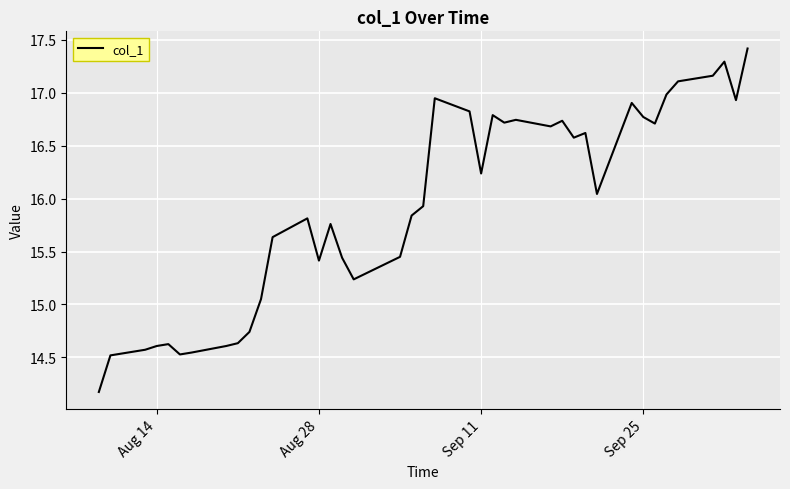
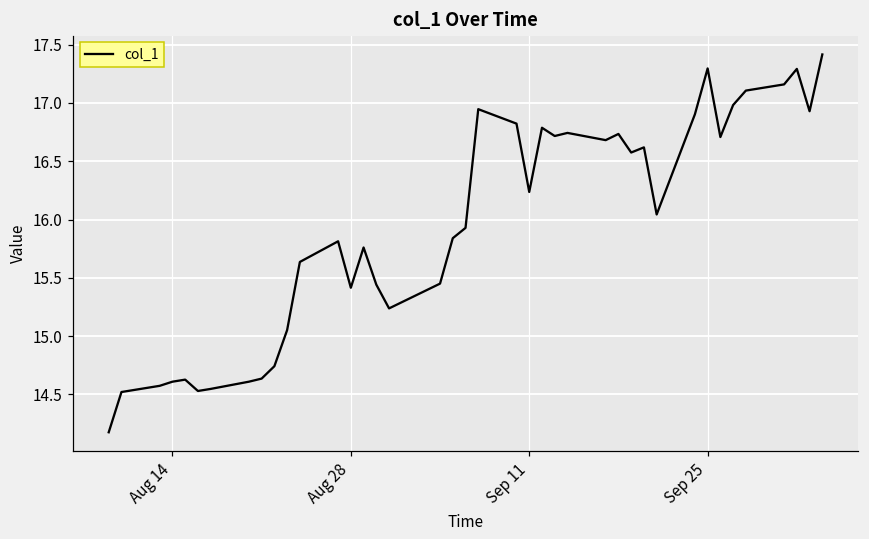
  {
    "Aug 14": 14.61,
    "Aug 28": 15.41,
    "Sep 11": 16.24,
-   "Sep 25": 16.77
+   "Sep 25": 17.30
  }
